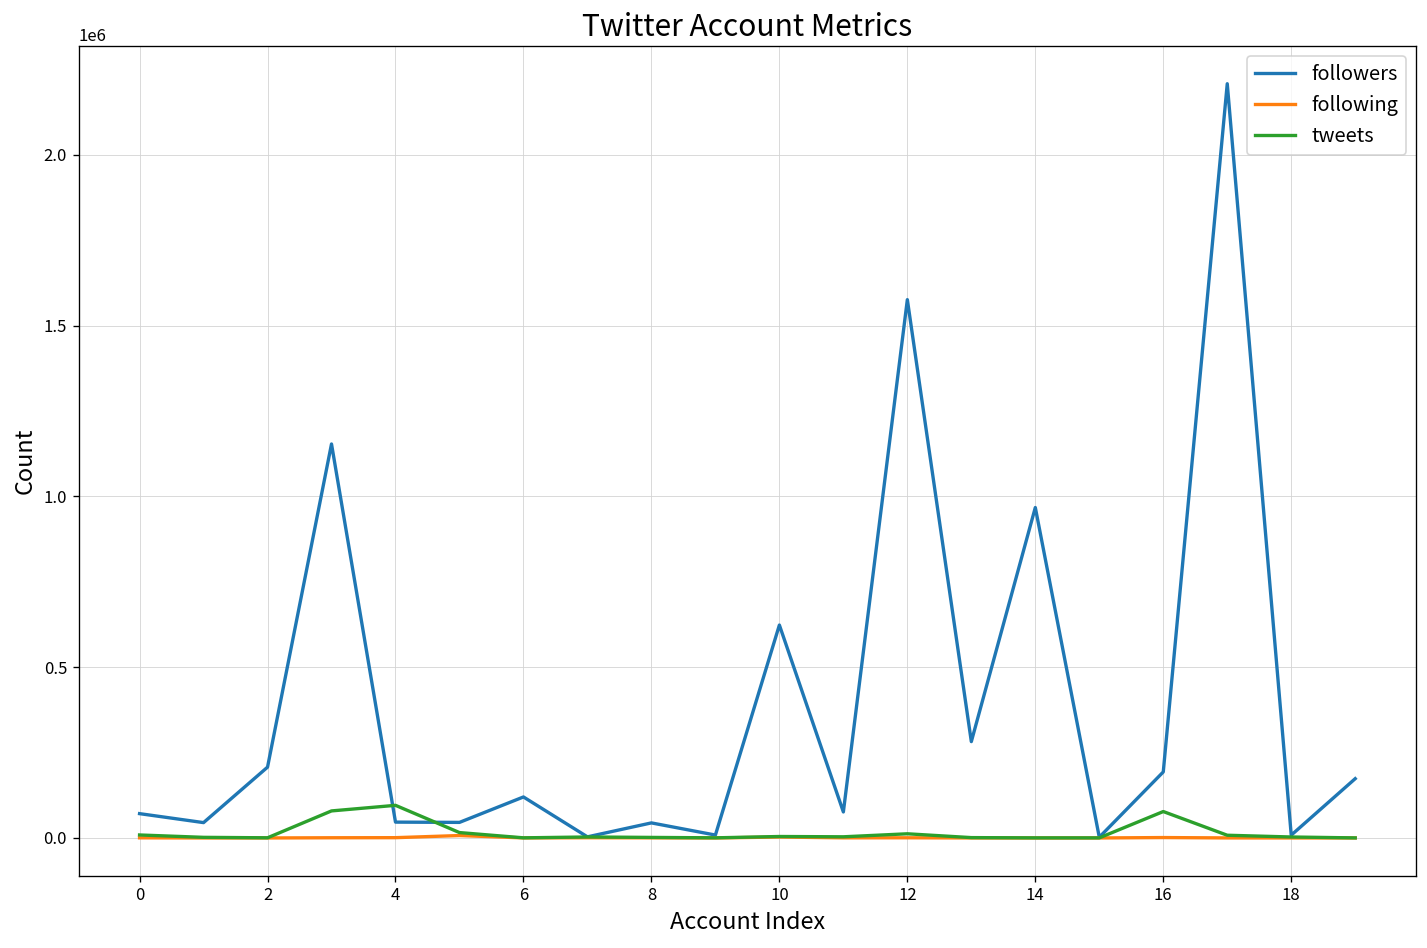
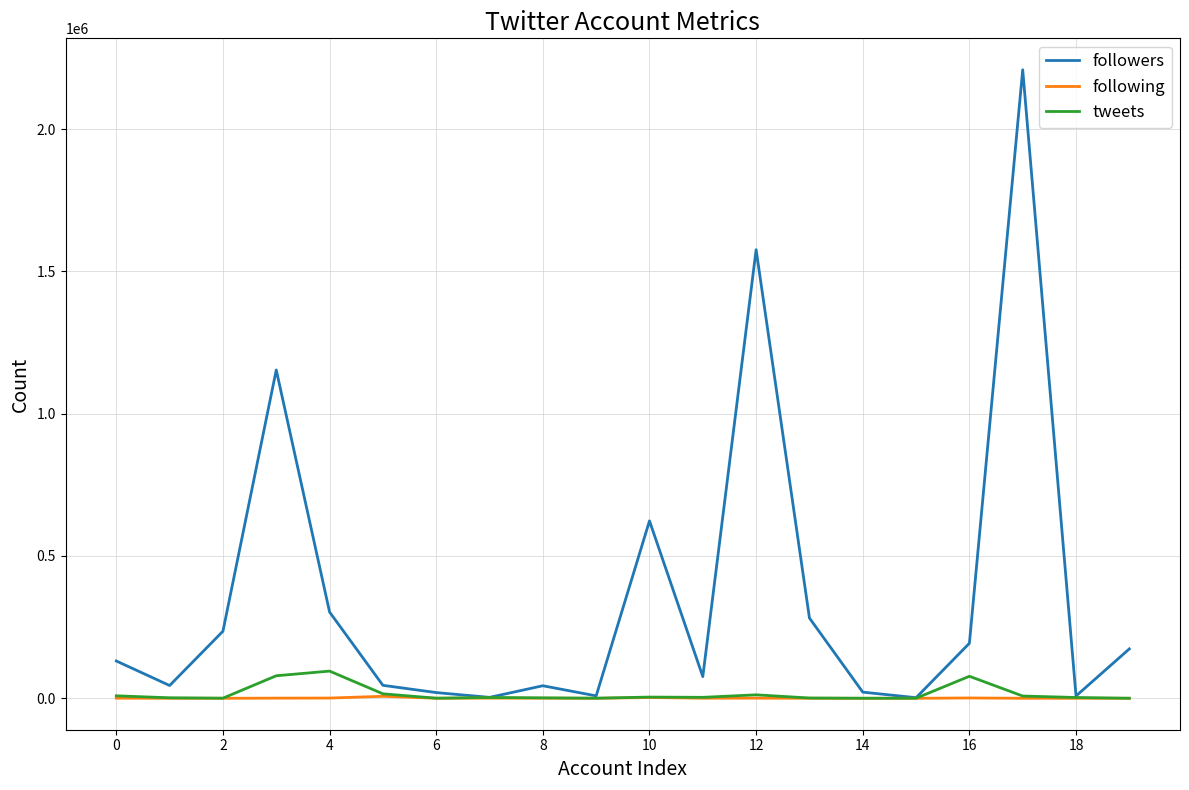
  {
    "followers": {
-     "0": 70000,
-     "2": 210000,
-     "4": 50000,
-     "6": 120000,
+     "0": 130000,
+     "2": 240000,
+     "4": 300000,
+     "6": 20000,
      "8": 40000,
      "10": 620000,
      "12": 1580000,
-     "14": 970000,
+     "14": 20000,
      "16": 190000
    },
    "following": {
      "4": 0,
      "12": 0,
      "16": 0
    },
    "tweets": {
      "4": 100000,
      "12": 10000,
      "16": 80000
    }
  }
